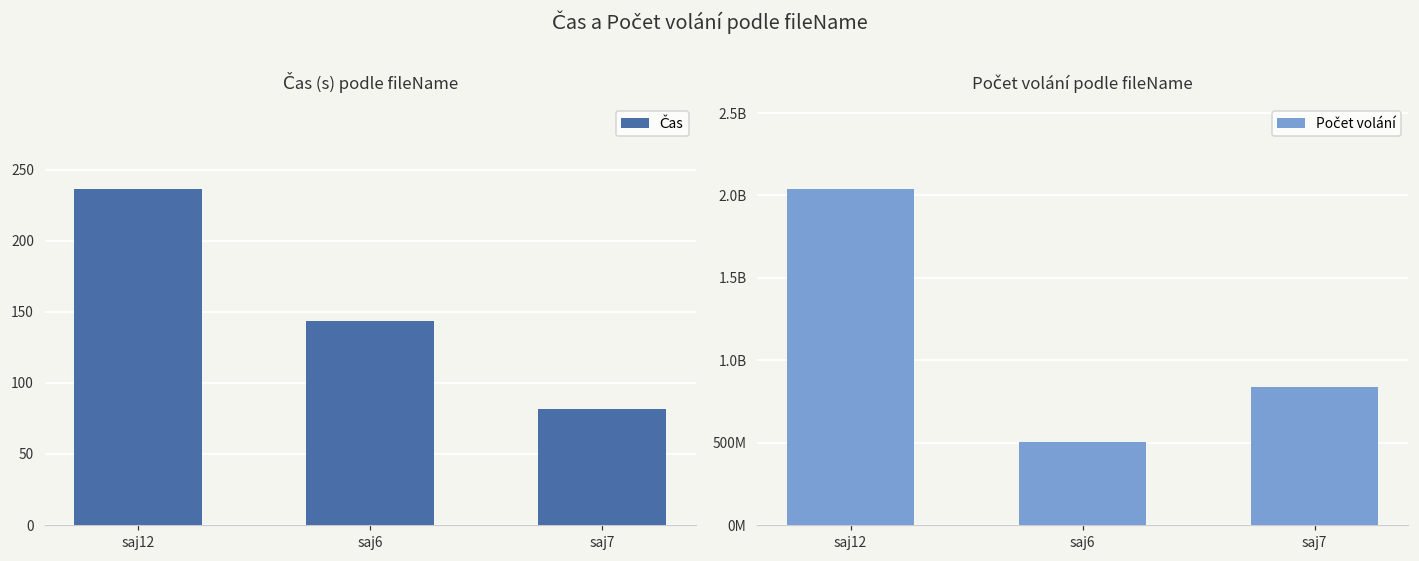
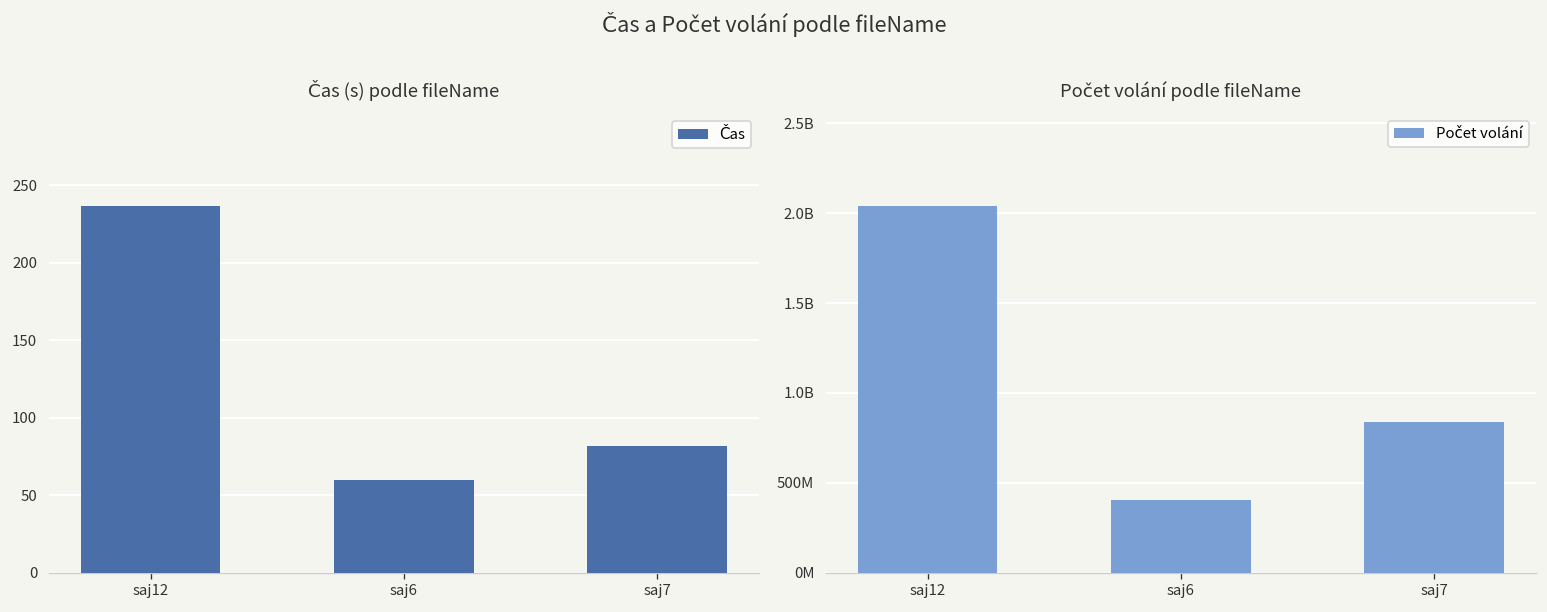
  {
    "Čas (s) podle fileName": {
      "saj12": 237,
-     "saj6": 143,
+     "saj6": 60,
      "saj7": 82
    },
    "Počet volání podle fileName": {
      "saj12": 2040000000,
-     "saj6": 500000000,
+     "saj6": 410000000,
      "saj7": 840000000
    }
  }
